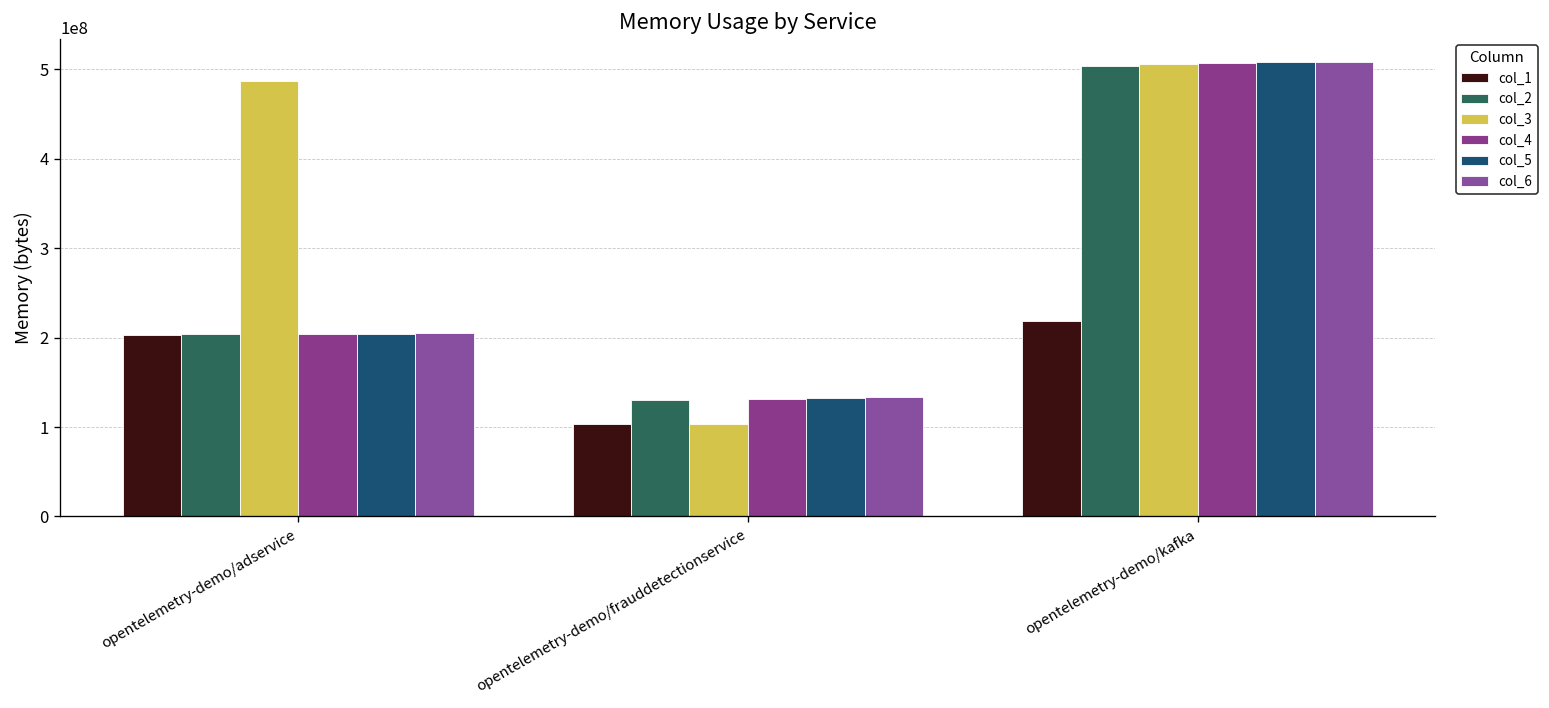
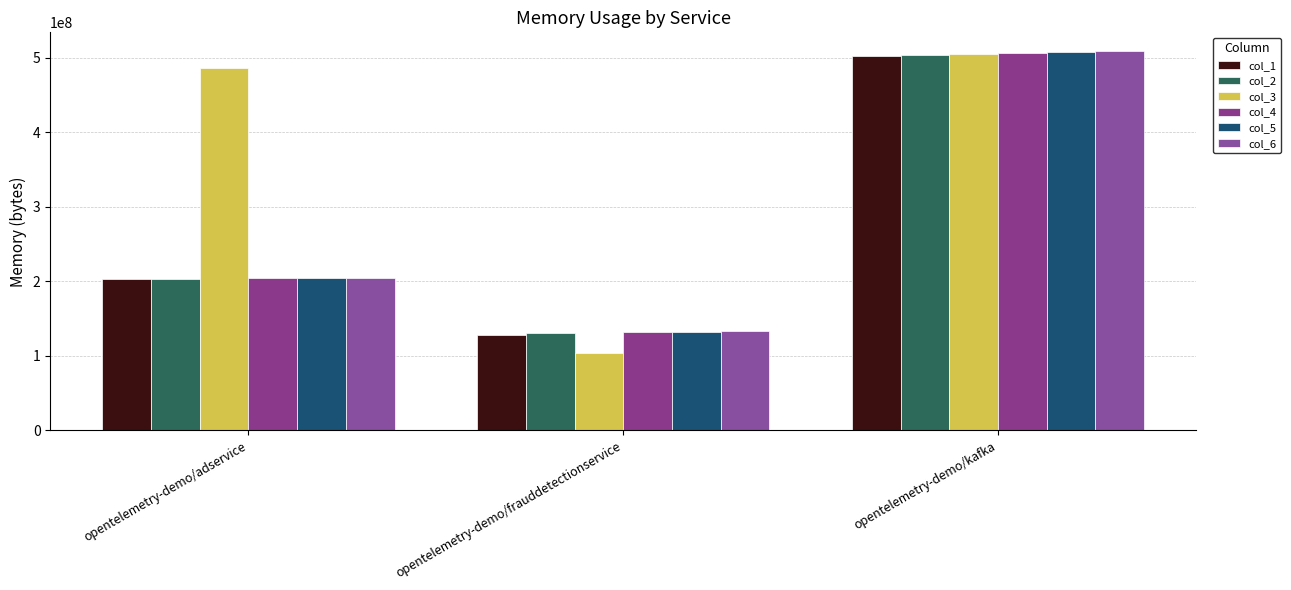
  {
    "col_1": {
      "opentelemetry-demo/adservice": 200000000,
-     "opentelemetry-demo/frauddetectionservice": 100000000,
-     "opentelemetry-demo/kafka": 220000000
+     "opentelemetry-demo/frauddetectionservice": 130000000,
+     "opentelemetry-demo/kafka": 500000000
    },
    "col_3": {
      "opentelemetry-demo/adservice": 490000000,
      "opentelemetry-demo/frauddetectionservice": 100000000,
      "opentelemetry-demo/kafka": 510000000
    }
  }
